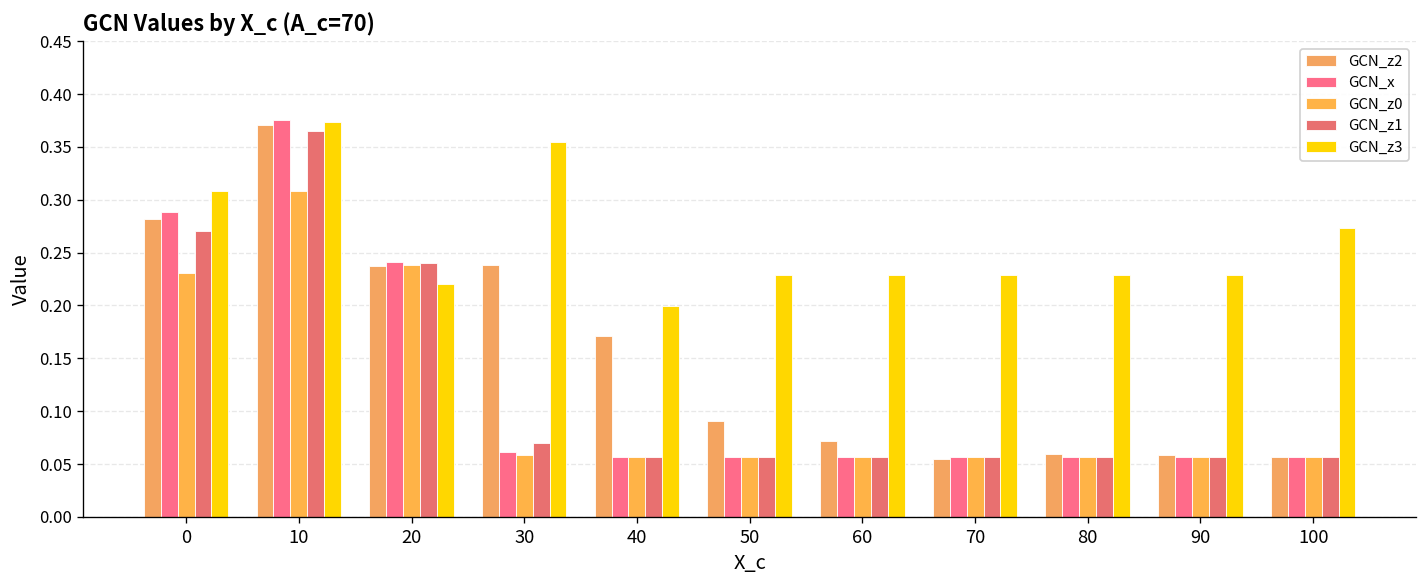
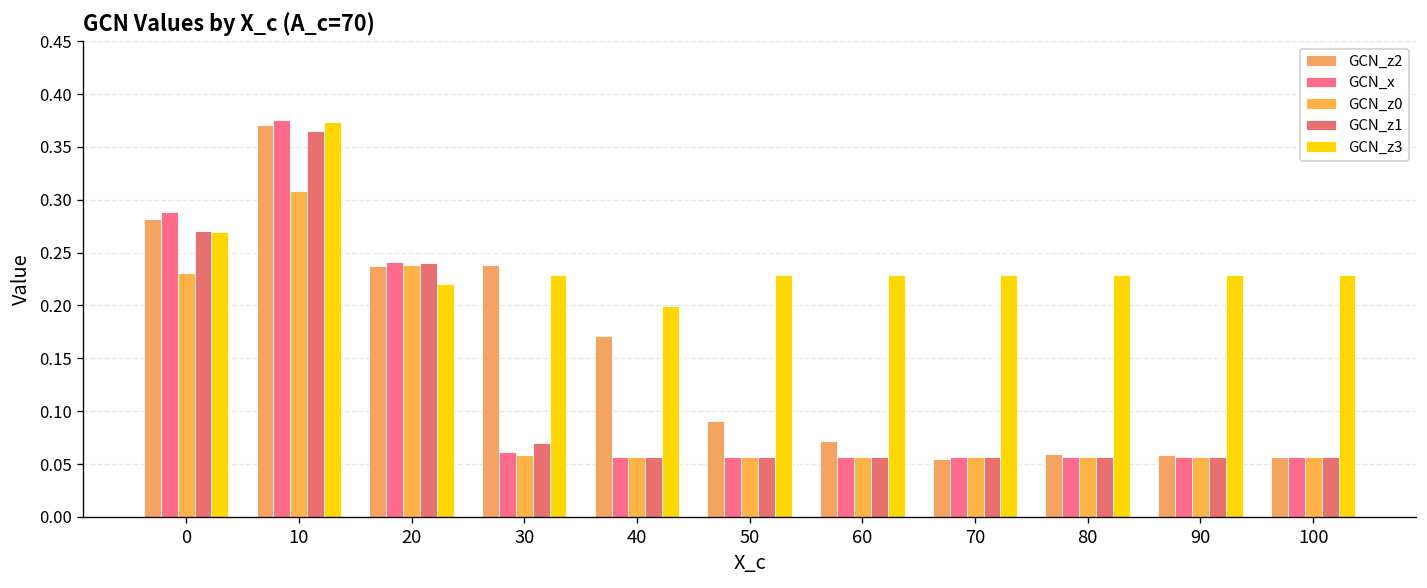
  {
    "GCN_z3": {
-     "0": 0.31,
+     "0": 0.27,
      "10": 0.37,
      "20": 0.22,
-     "30": 0.35,
+     "30": 0.23,
      "40": 0.20,
      "50": 0.23,
      "60": 0.23,
      "70": 0.23,
      "80": 0.23,
      "90": 0.23,
-     "100": 0.27
+     "100": 0.23
    }
  }
